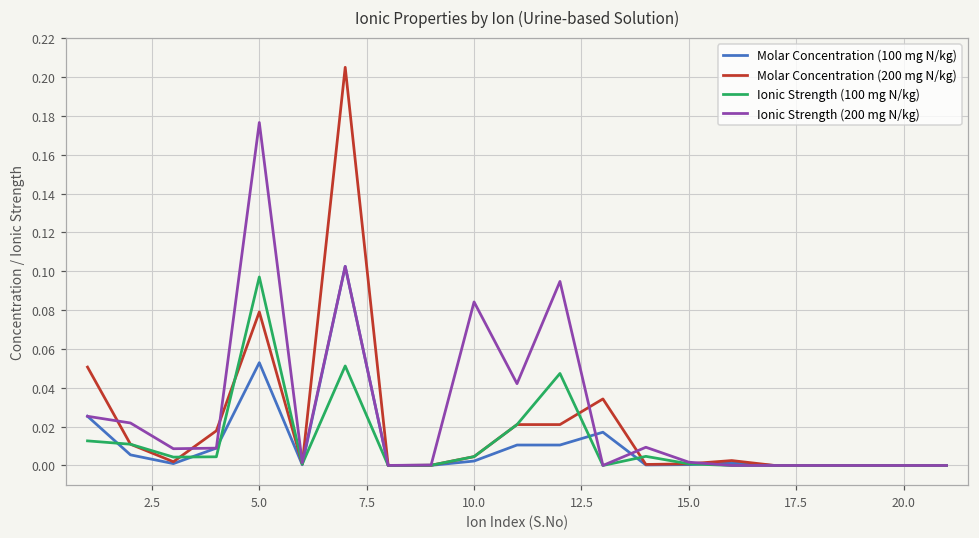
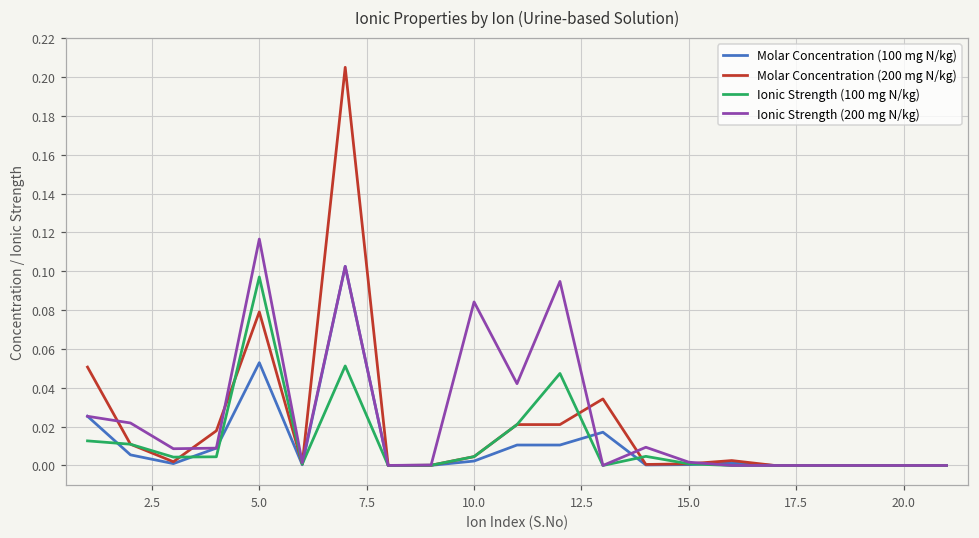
  {
    "Molar Concentration (100 mg N/kg)": {
      "5.0": 0.053,
      "10.0": 0.002
    },
    "Molar Concentration (200 mg N/kg)": {
      "5.0": 0.079
    },
    "Ionic Strength (100 mg N/kg)": {
      "5.0": 0.097
    },
    "Ionic Strength (200 mg N/kg)": {
-     "5.0": 0.177,
+     "5.0": 0.117,
      "10.0": 0.084
    }
  }
